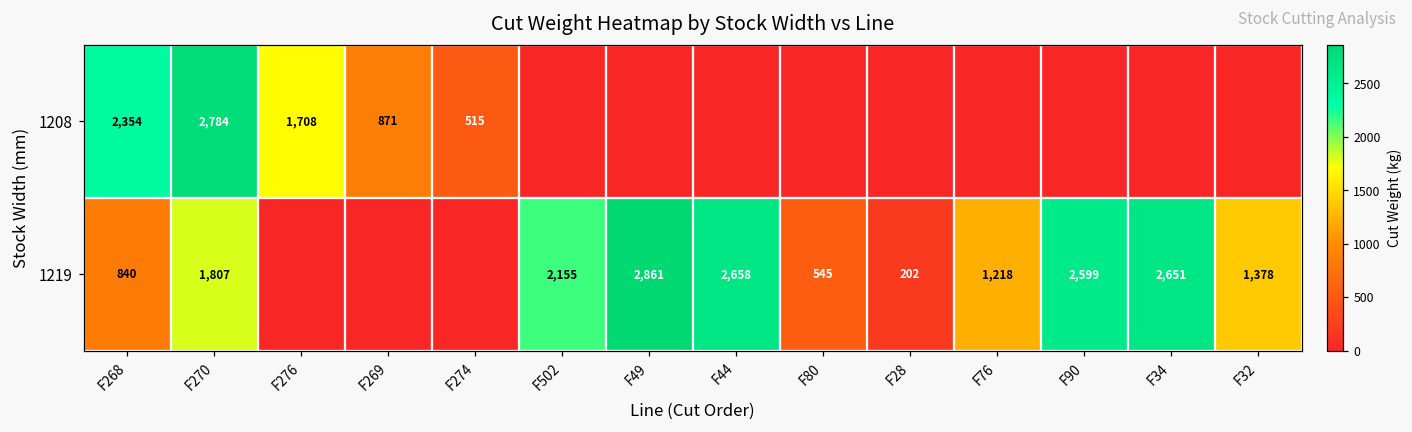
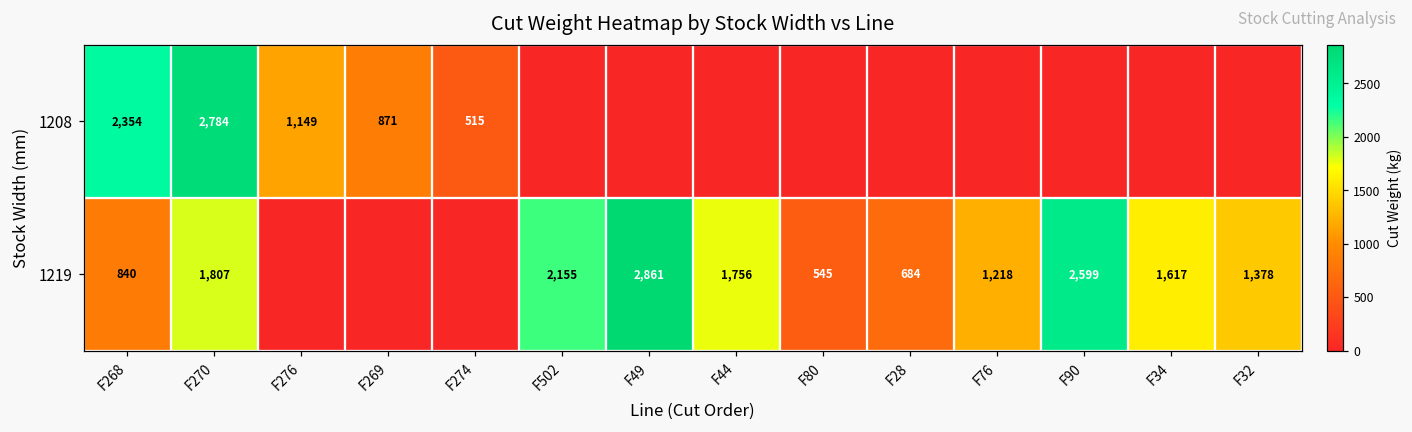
  {
    "1208": {
      "F268": "2,354",
      "F270": "2,784",
-     "F276": "1,708",
+     "F276": "1,149",
      "F269": "871",
      "F274": "515"
    },
    "1219": {
      "F268": "840",
      "F270": "1,807",
      "F502": "2,155",
      "F49": "2,861",
-     "F44": "2,658",
+     "F44": "1,756",
      "F80": "545",
-     "F28": "202",
+     "F28": "684",
      "F76": "1,218",
      "F90": "2,599",
-     "F34": "2,651",
+     "F34": "1,617",
      "F32": "1,378"
    }
  }
